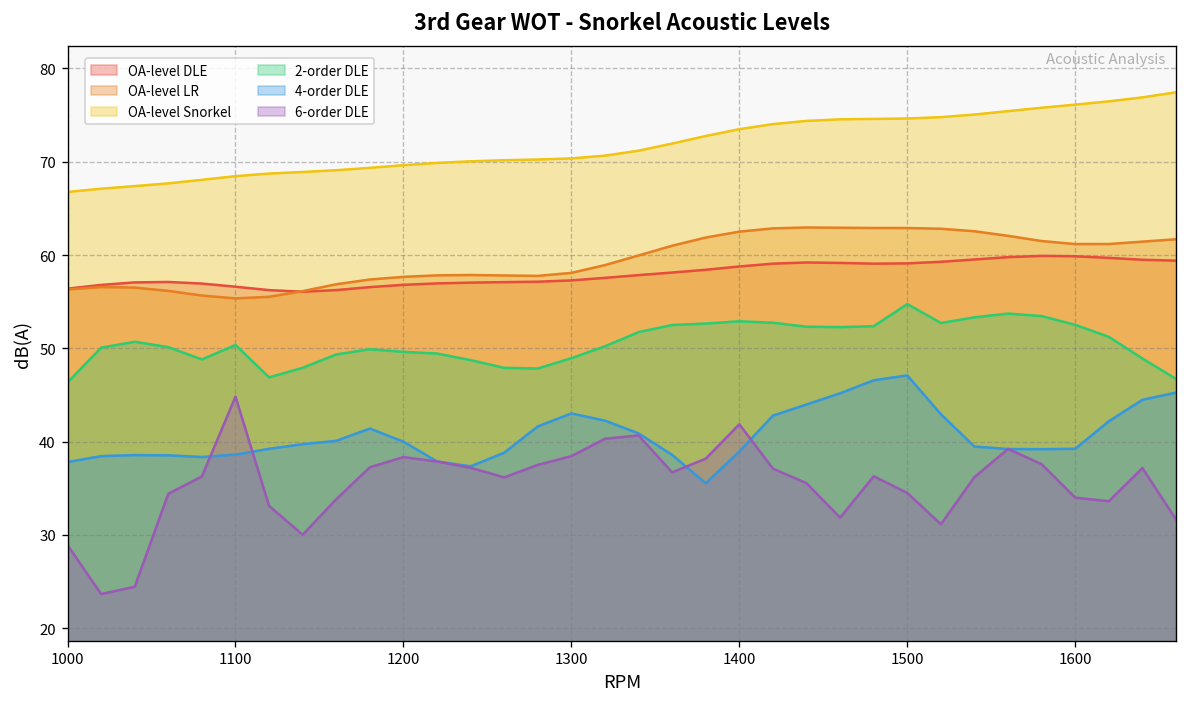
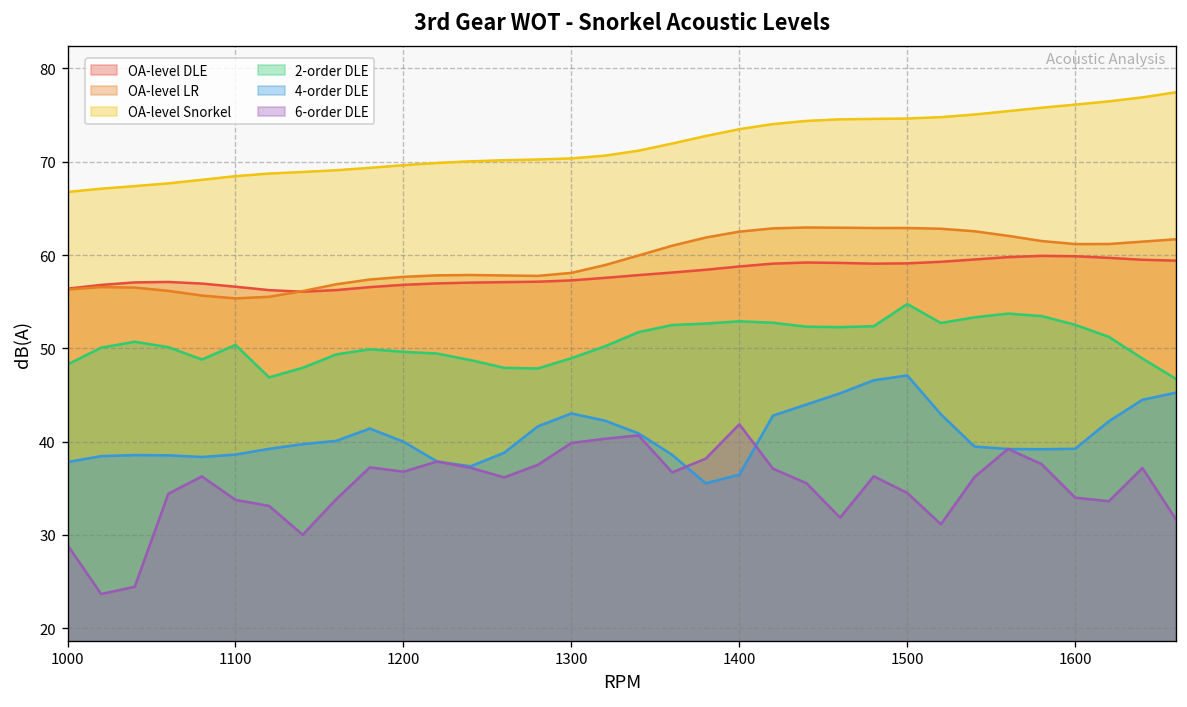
  {
    "2-order DLE": {
-     "1000": 46,
+     "1000": 48,
      "1100": 50,
      "1200": 50,
      "1300": 49,
      "1400": 53,
      "1500": 55,
      "1600": 53
    },
    "4-order DLE": {
      "1000": 38,
      "1100": 39,
      "1200": 40,
      "1300": 43,
-     "1400": 39,
+     "1400": 36,
      "1500": 47,
      "1600": 39
    },
    "6-order DLE": {
      "1000": 29,
-     "1100": 45,
-     "1200": 38,
-     "1300": 38,
+     "1100": 34,
+     "1200": 37,
+     "1300": 40,
      "1400": 42,
      "1500": 35,
      "1600": 34
    }
  }
